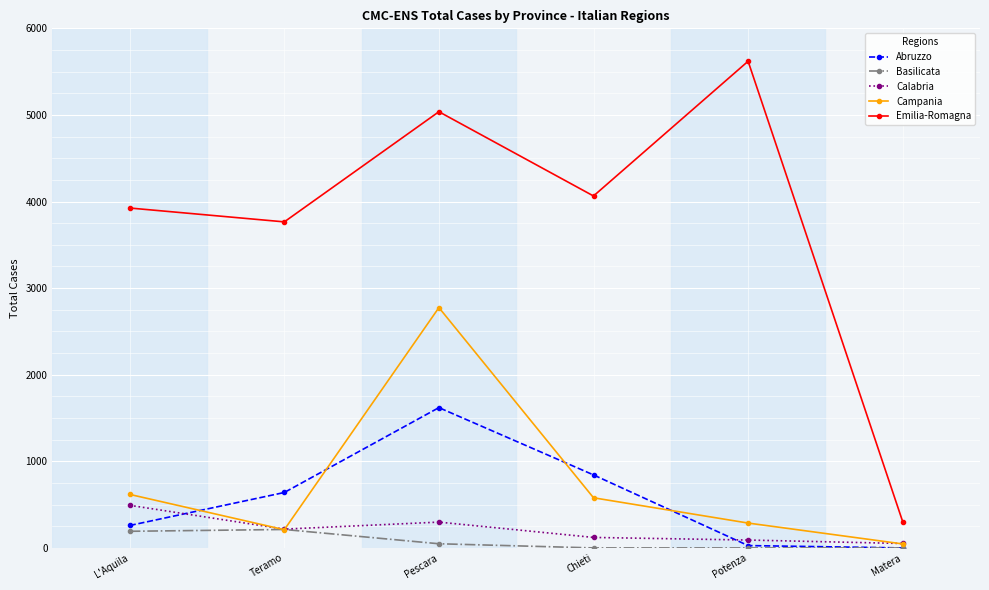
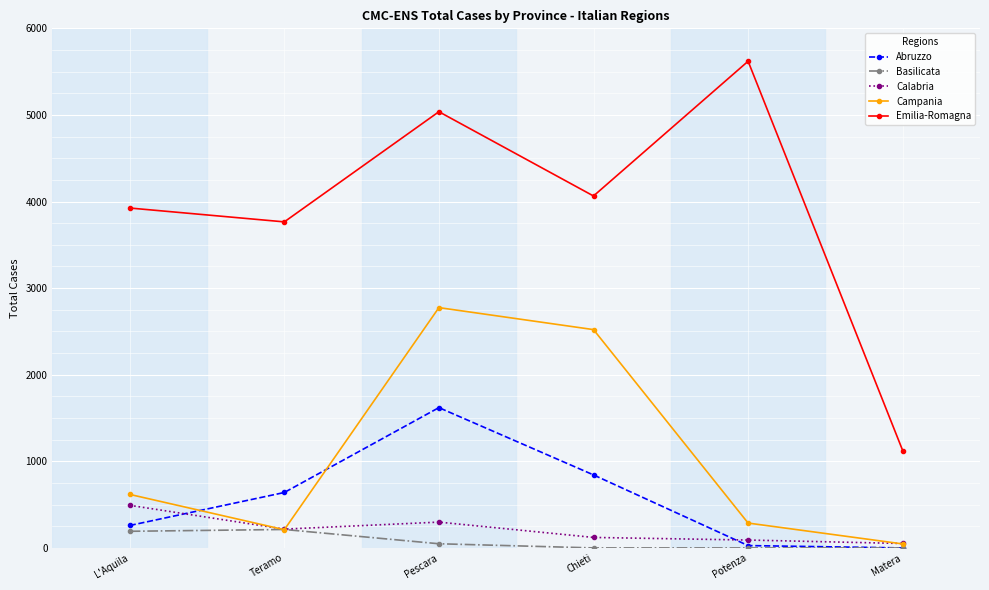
  {
    "Abruzzo": {
      "L'Aquila": 300,
      "Teramo": 600,
      "Pescara": 1600,
      "Chieti": 800
    },
    "Basilicata": {
      "L'Aquila": 200,
      "Pescara": 0,
      "Chieti": 0
    },
    "Calabria": {
      "L'Aquila": 500,
      "Pescara": 300,
      "Chieti": 100,
      "Potenza": 100
    },
    "Campania": {
      "L'Aquila": 600,
      "Pescara": 2800,
-     "Chieti": 600,
+     "Chieti": 2500,
      "Potenza": 300
    },
    "Emilia-Romagna": {
      "L'Aquila": 3900,
      "Teramo": 3800,
      "Pescara": 5000,
      "Chieti": 4100,
      "Potenza": 5600,
-     "Matera": 300
+     "Matera": 1100
    }
  }
